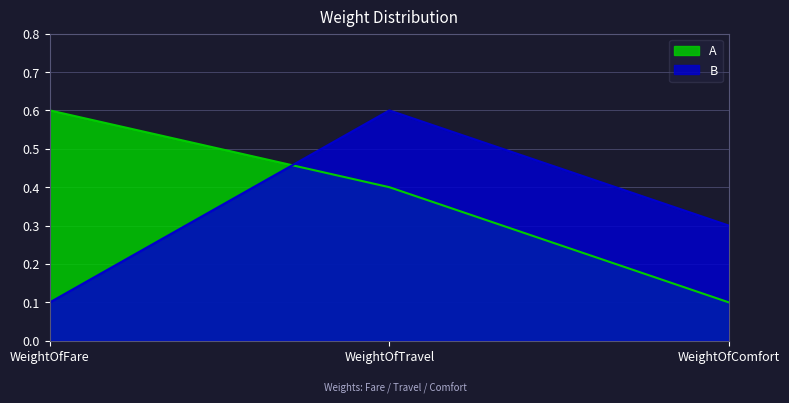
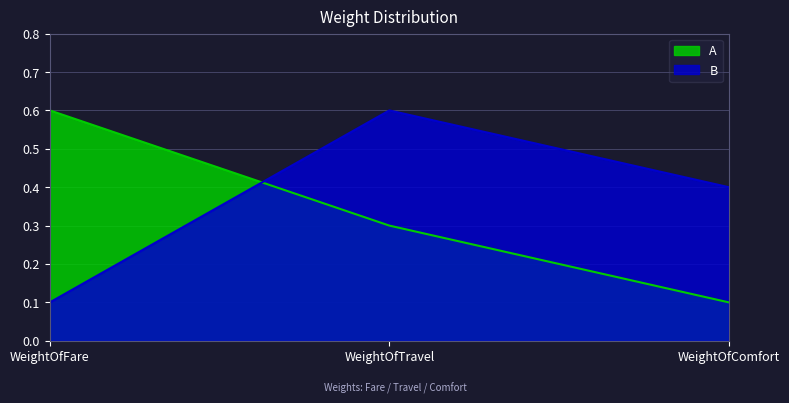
  {
    "A": {
      "WeightOfFare": 0.6,
-     "WeightOfTravel": 0.4,
+     "WeightOfTravel": 0.3,
      "WeightOfComfort": 0.1
    },
    "B": {
      "WeightOfFare": 0.1,
      "WeightOfTravel": 0.6,
-     "WeightOfComfort": 0.3
+     "WeightOfComfort": 0.4
    }
  }
